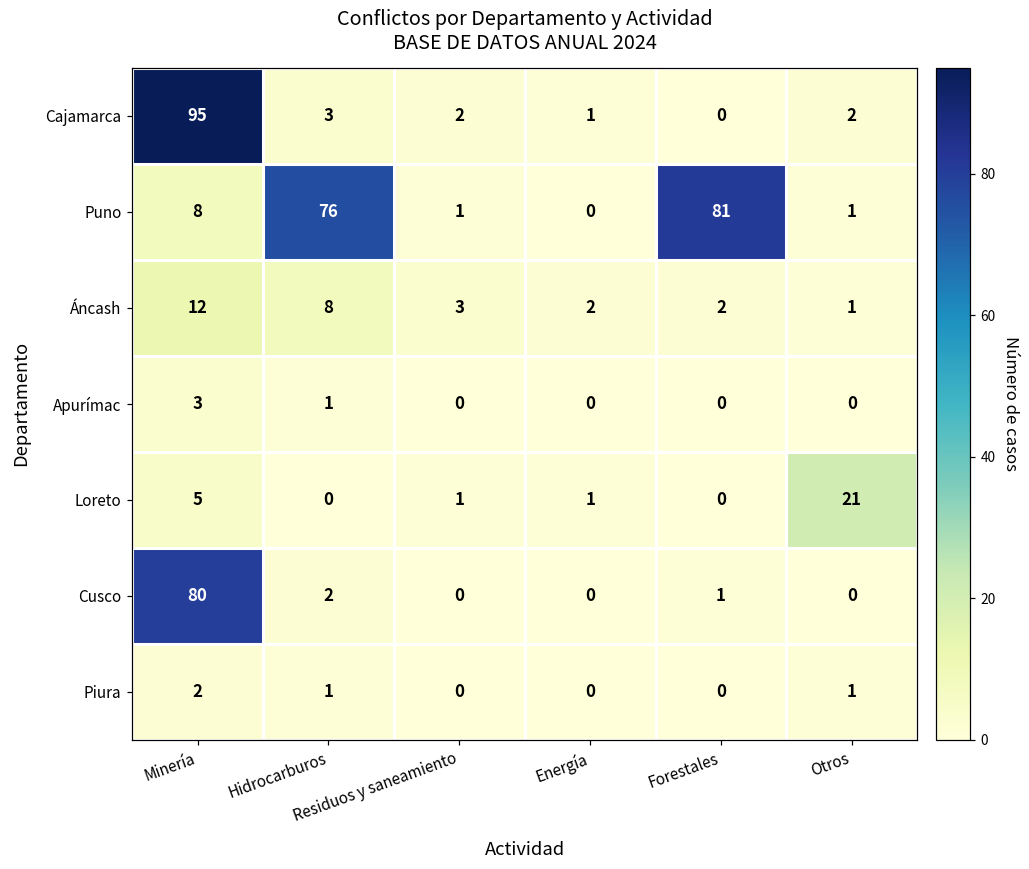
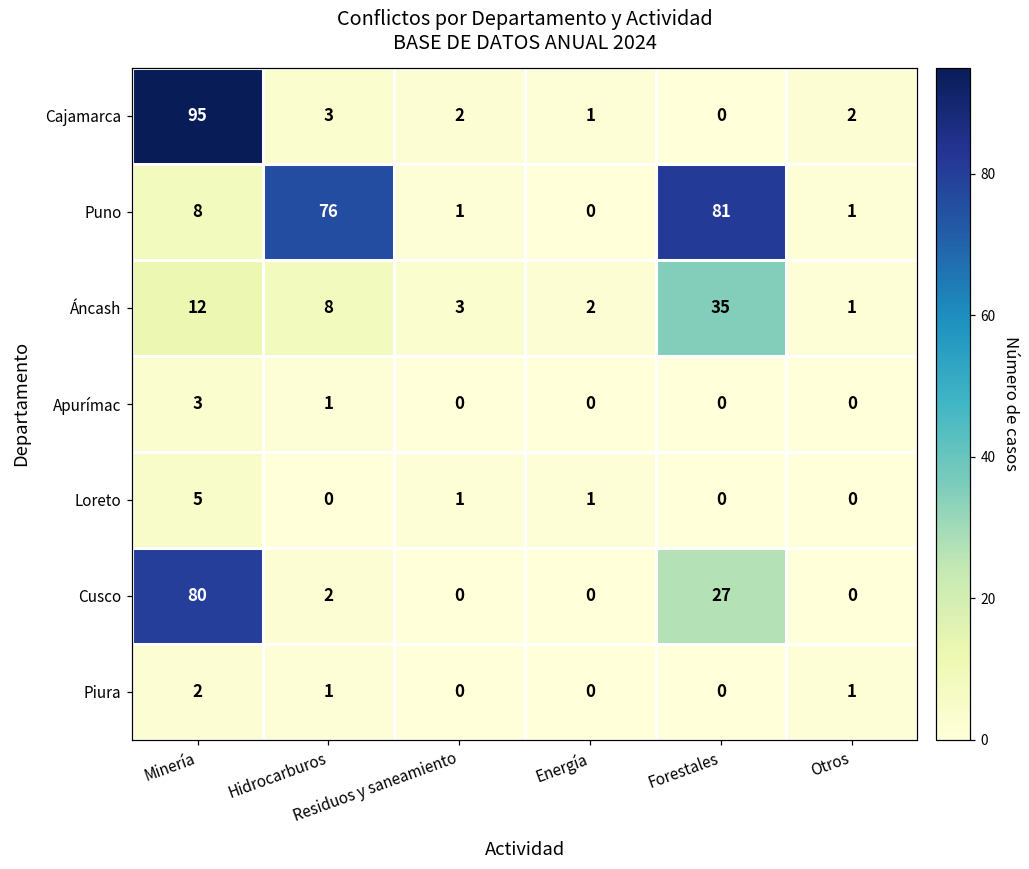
  {
    "Cajamarca": {
      "Minería": 95,
      "Hidrocarburos": 3,
      "Residuos y saneamiento": 2,
      "Energía": 1,
      "Forestales": 0,
      "Otros": 2
    },
    "Puno": {
      "Minería": 8,
      "Hidrocarburos": 76,
      "Residuos y saneamiento": 1,
      "Energía": 0,
      "Forestales": 81,
      "Otros": 1
    },
    "Áncash": {
      "Minería": 12,
      "Hidrocarburos": 8,
      "Residuos y saneamiento": 3,
      "Energía": 2,
-     "Forestales": 2,
+     "Forestales": 35,
      "Otros": 1
    },
    "Apurímac": {
      "Minería": 3,
      "Hidrocarburos": 1,
      "Residuos y saneamiento": 0,
      "Energía": 0,
      "Forestales": 0,
      "Otros": 0
    },
    "Loreto": {
      "Minería": 5,
      "Hidrocarburos": 0,
      "Residuos y saneamiento": 1,
      "Energía": 1,
      "Forestales": 0,
-     "Otros": 21
+     "Otros": 0
    },
    "Cusco": {
      "Minería": 80,
      "Hidrocarburos": 2,
      "Residuos y saneamiento": 0,
      "Energía": 0,
-     "Forestales": 1,
+     "Forestales": 27,
      "Otros": 0
    },
    "Piura": {
      "Minería": 2,
      "Hidrocarburos": 1,
      "Residuos y saneamiento": 0,
      "Energía": 0,
      "Forestales": 0,
      "Otros": 1
    }
  }
